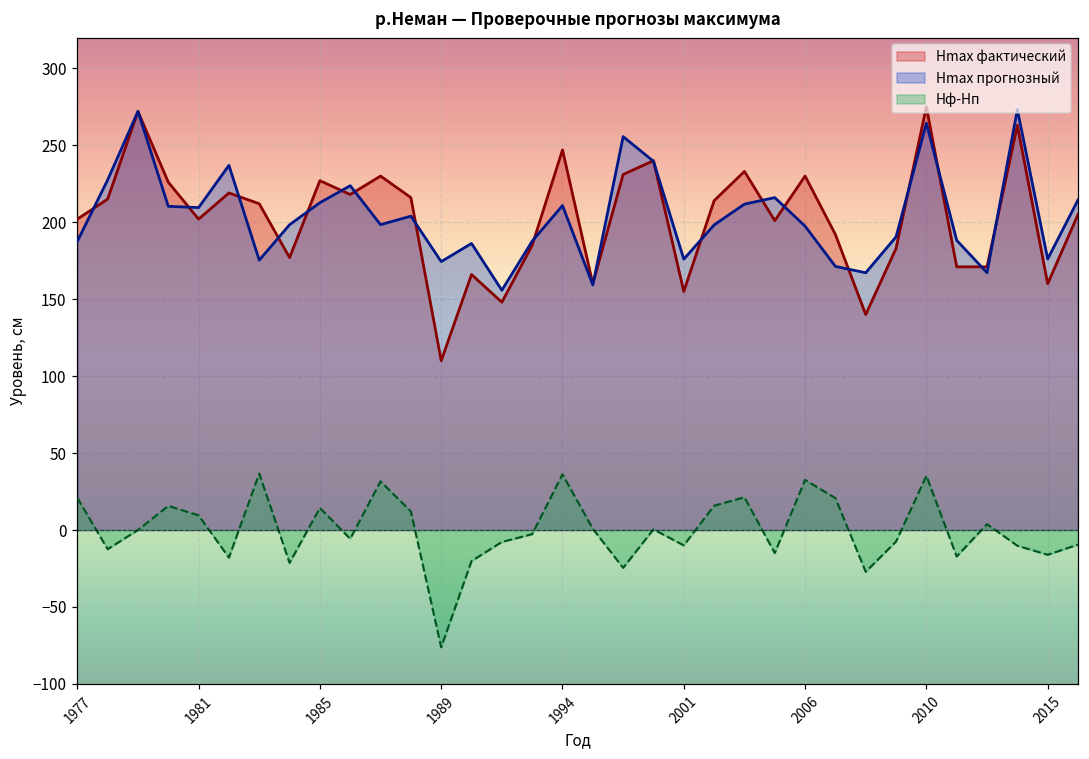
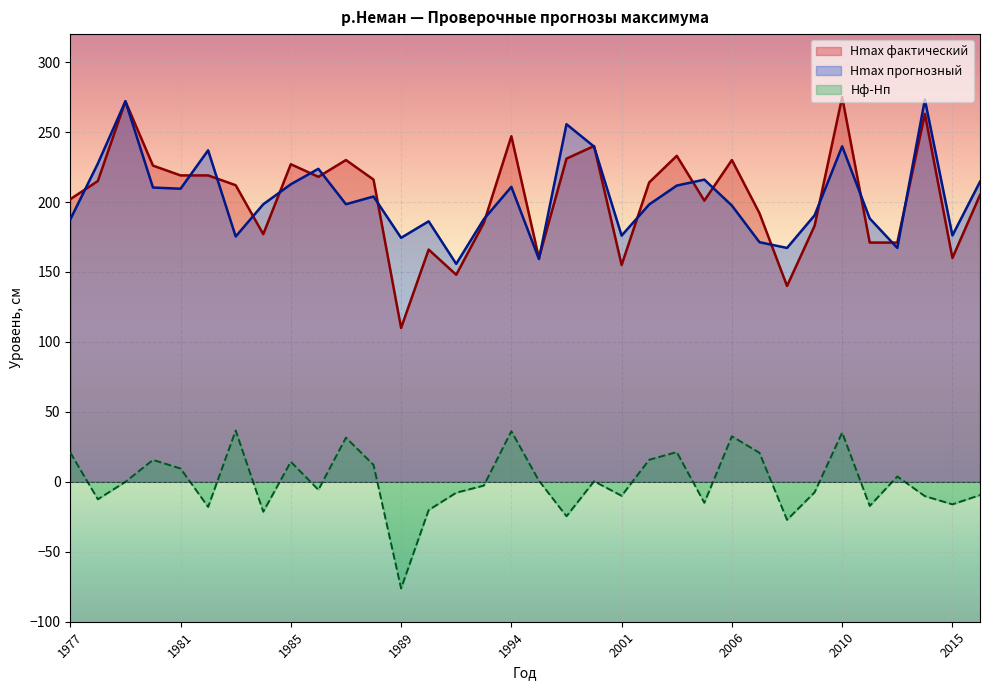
  {
    "Hmax фактический": {
      "1977": 202,
-     "1981": 202,
+     "1981": 219,
      "1985": 227,
      "1989": 110,
      "1994": 247,
      "2001": 155,
      "2006": 230,
      "2015": 160
    },
    "Hmax прогнозный": {
      "1977": 188,
      "1981": 210,
      "1985": 213,
      "1989": 174,
      "1994": 211,
      "2001": 176,
      "2006": 197,
-     "2010": 264,
+     "2010": 240,
      "2015": 176
    }
  }
